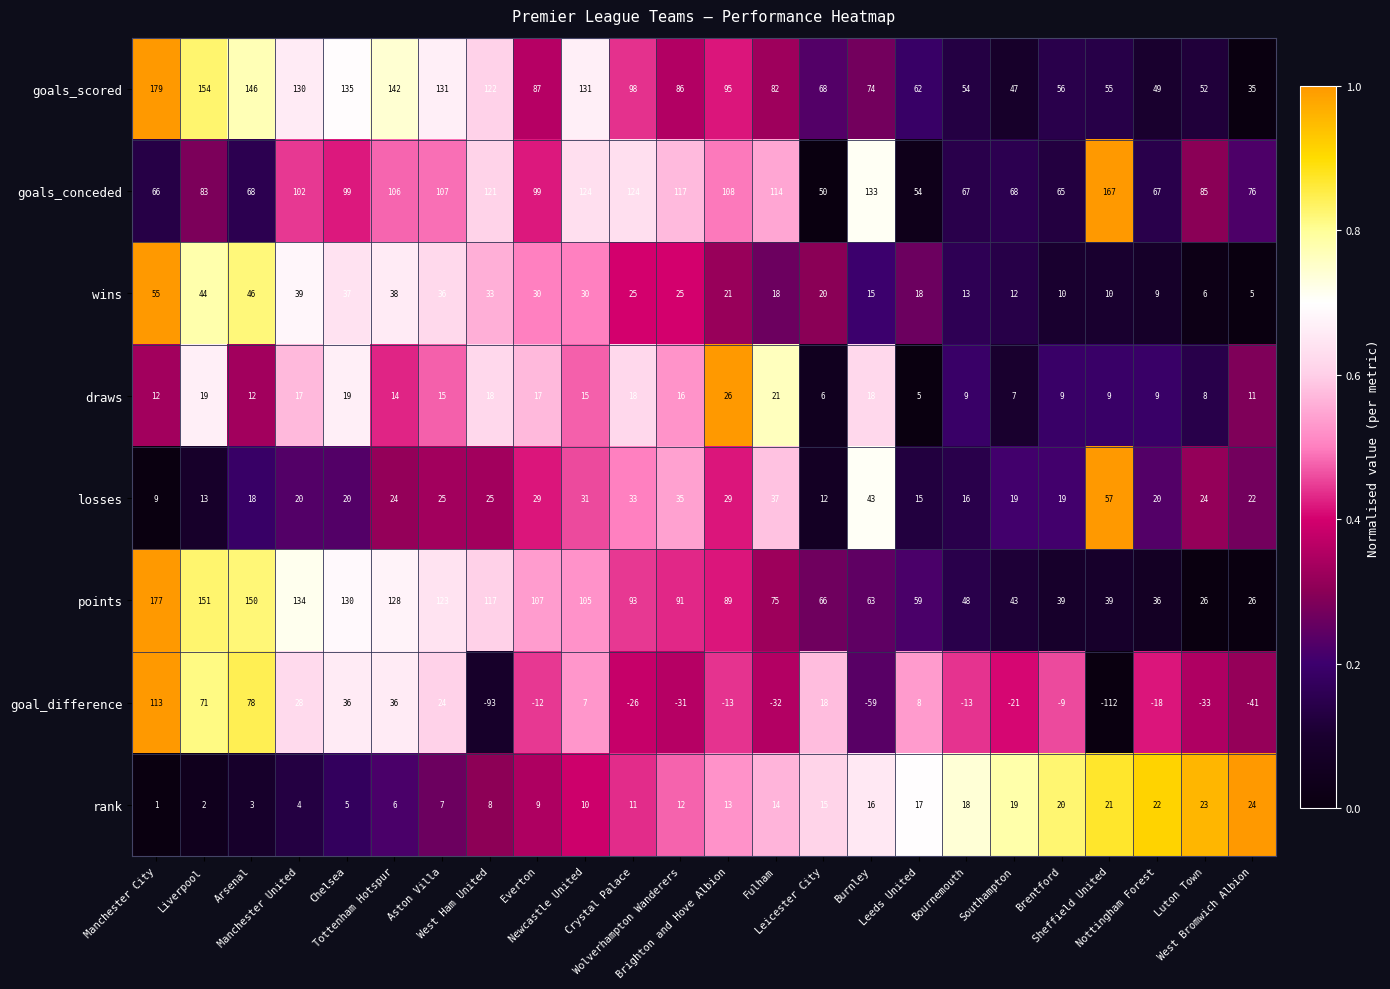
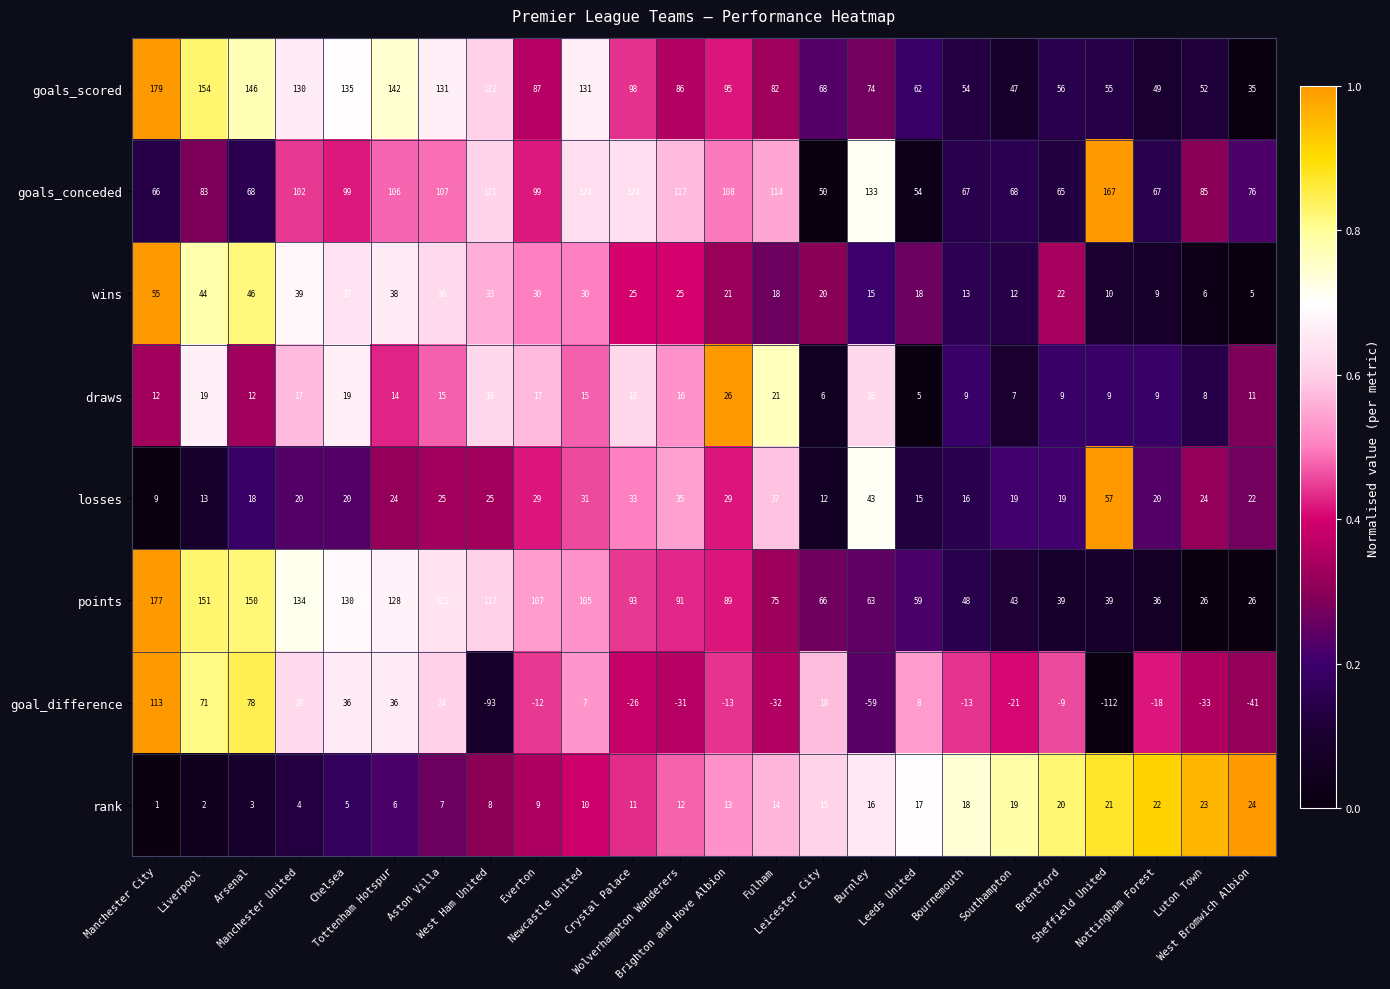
  {
    "goals_scored": {
      "Manchester City": 179,
      "Liverpool": 154,
      "Arsenal": 146,
      "Manchester United": 130,
      "Chelsea": 135,
      "Tottenham Hotspur": 142,
      "Aston Villa": 131,
      "Everton": 87,
      "Newcastle United": 131,
      "Crystal Palace": 98,
      "Wolverhampton Wanderers": 86,
      "Brighton and Hove Albion": 95,
      "Fulham": 82,
      "Leicester City": 68,
      "Burnley": 74,
      "Leeds United": 62,
      "Bournemouth": 54,
      "Southampton": 47,
      "Brentford": 56,
      "Sheffield United": 55,
      "Nottingham Forest": 49,
      "Luton Town": 52,
      "West Bromwich Albion": 35
    },
    "goals_conceded": {
      "Manchester City": 66,
      "Liverpool": 83,
      "Arsenal": 68,
      "Manchester United": 102,
      "Chelsea": 99,
      "Tottenham Hotspur": 106,
      "Aston Villa": 107,
      "Everton": 99,
      "Wolverhampton Wanderers": 117,
      "Brighton and Hove Albion": 108,
      "Fulham": 114,
      "Leicester City": 50,
      "Burnley": 133,
      "Leeds United": 54,
      "Bournemouth": 67,
      "Southampton": 68,
      "Brentford": 65,
      "Sheffield United": 167,
      "Nottingham Forest": 67,
      "Luton Town": 85,
      "West Bromwich Albion": 76
    },
    "wins": {
      "Manchester City": 55,
      "Liverpool": 44,
      "Arsenal": 46,
      "Manchester United": 39,
      "Tottenham Hotspur": 38,
      "West Ham United": 33,
      "Everton": 30,
      "Newcastle United": 30,
      "Crystal Palace": 25,
      "Wolverhampton Wanderers": 25,
      "Brighton and Hove Albion": 21,
      "Fulham": 18,
      "Leicester City": 20,
      "Burnley": 15,
      "Leeds United": 18,
      "Bournemouth": 13,
      "Southampton": 12,
-     "Brentford": 10,
+     "Brentford": 22,
      "Sheffield United": 10,
      "Nottingham Forest": 9,
      "Luton Town": 6,
      "West Bromwich Albion": 5
    },
    "draws": {
      "Manchester City": 12,
      "Liverpool": 19,
      "Arsenal": 12,
      "Manchester United": 17,
      "Chelsea": 19,
      "Tottenham Hotspur": 14,
      "Aston Villa": 15,
      "Everton": 17,
      "Newcastle United": 15,
      "Wolverhampton Wanderers": 16,
      "Brighton and Hove Albion": 26,
      "Fulham": 21,
      "Leicester City": 6,
      "Leeds United": 5,
      "Bournemouth": 9,
      "Southampton": 7,
      "Brentford": 9,
      "Sheffield United": 9,
      "Nottingham Forest": 9,
      "Luton Town": 8,
      "West Bromwich Albion": 11
    },
    "losses": {
      "Manchester City": 9,
      "Liverpool": 13,
      "Arsenal": 18,
      "Manchester United": 20,
      "Chelsea": 20,
      "Tottenham Hotspur": 24,
      "Aston Villa": 25,
      "West Ham United": 25,
      "Everton": 29,
      "Newcastle United": 31,
      "Crystal Palace": 33,
      "Wolverhampton Wanderers": 35,
      "Brighton and Hove Albion": 29,
      "Fulham": 37,
      "Leicester City": 12,
      "Burnley": 43,
      "Leeds United": 15,
      "Bournemouth": 16,
      "Southampton": 19,
      "Brentford": 19,
      "Sheffield United": 57,
      "Nottingham Forest": 20,
      "Luton Town": 24,
      "West Bromwich Albion": 22
    },
    "points": {
      "Manchester City": 177,
      "Liverpool": 151,
      "Arsenal": 150,
      "Manchester United": 134,
      "Chelsea": 130,
      "Tottenham Hotspur": 128,
      "Everton": 107,
      "Newcastle United": 105,
      "Crystal Palace": 93,
      "Wolverhampton Wanderers": 91,
      "Brighton and Hove Albion": 89,
      "Fulham": 75,
      "Leicester City": 66,
      "Burnley": 63,
      "Leeds United": 59,
      "Bournemouth": 48,
      "Southampton": 43,
      "Brentford": 39,
      "Sheffield United": 39,
      "Nottingham Forest": 36,
      "Luton Town": 26,
      "West Bromwich Albion": 26
    },
    "goal_difference": {
      "Manchester City": 113,
      "Liverpool": 71,
      "Arsenal": 78,
      "Chelsea": 36,
      "Tottenham Hotspur": 36,
      "West Ham United": -93,
      "Everton": -12,
      "Newcastle United": 7,
      "Crystal Palace": -26,
      "Wolverhampton Wanderers": -31,
      "Brighton and Hove Albion": -13,
      "Fulham": -32,
      "Leicester City": 18,
      "Burnley": -59,
      "Leeds United": 8,
      "Bournemouth": -13,
      "Southampton": -21,
      "Brentford": -9,
      "Sheffield United": -112,
      "Nottingham Forest": -18,
      "Luton Town": -33,
      "West Bromwich Albion": -41
    },
    "rank": {
      "Manchester City": 1,
      "Liverpool": 2,
      "Arsenal": 3,
      "Manchester United": 4,
      "Chelsea": 5,
      "Tottenham Hotspur": 6,
      "Aston Villa": 7,
      "West Ham United": 8,
      "Everton": 9,
      "Newcastle United": 10,
      "Crystal Palace": 11,
      "Wolverhampton Wanderers": 12,
      "Brighton and Hove Albion": 13,
      "Fulham": 14,
      "Burnley": 16,
      "Leeds United": 17,
      "Bournemouth": 18,
      "Southampton": 19,
      "Brentford": 20,
      "Sheffield United": 21,
      "Nottingham Forest": 22,
      "Luton Town": 23,
      "West Bromwich Albion": 24
    }
  }
